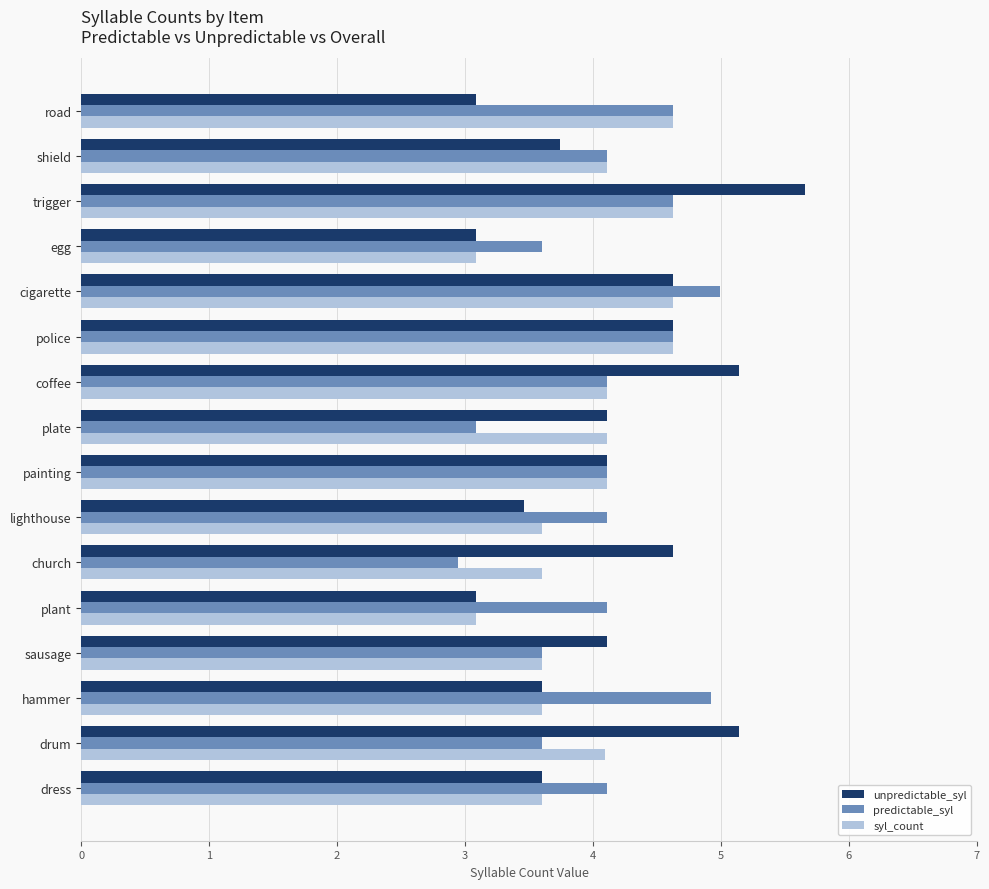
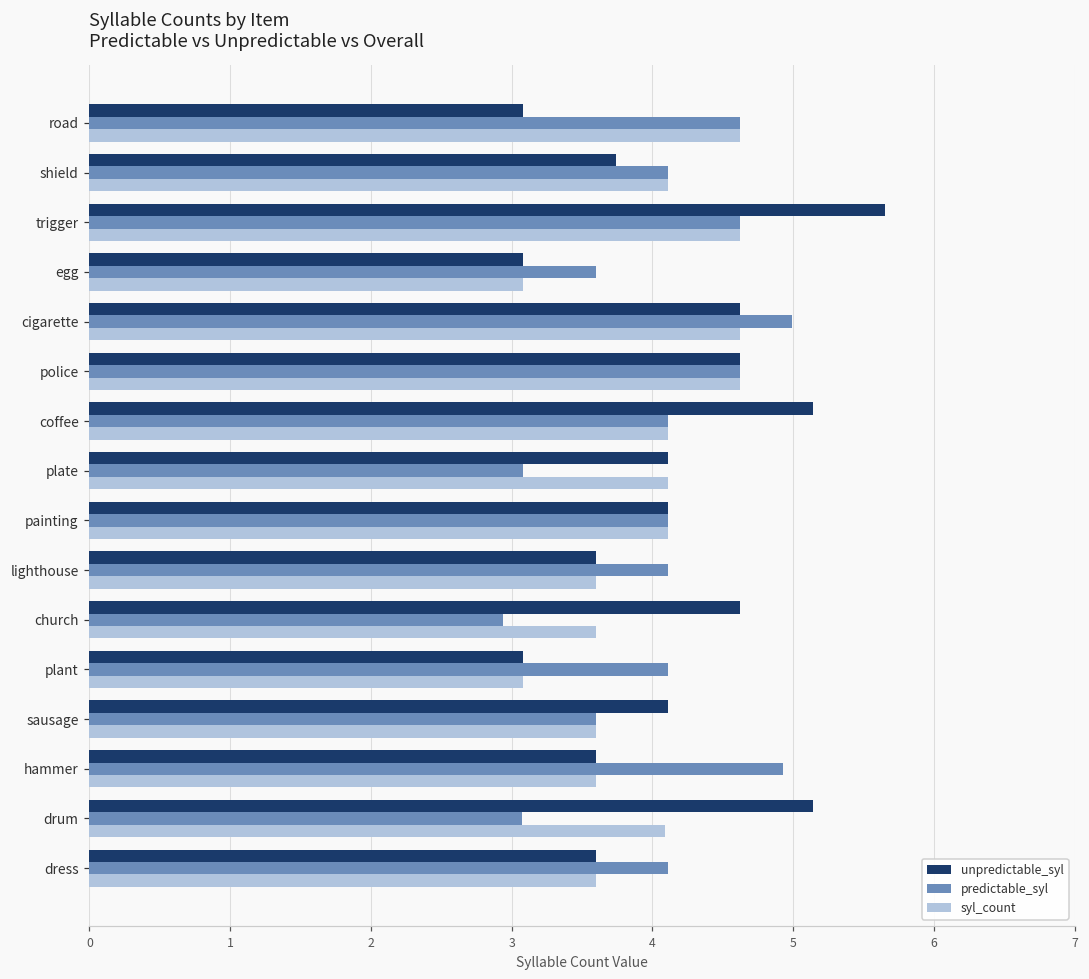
  {
    "unpredictable_syl": {
      "road": 3.08,
      "shield": 3.74,
      "trigger": 5.65,
      "egg": 3.08,
      "cigarette": 4.63,
      "police": 4.63,
      "coffee": 5.14,
      "plate": 4.11,
      "painting": 4.11,
-     "lighthouse": 3.46,
+     "lighthouse": 3.60,
      "church": 4.63,
      "plant": 3.08,
      "sausage": 4.11,
      "hammer": 3.60,
      "drum": 5.14,
      "dress": 3.60
    },
    "predictable_syl": {
      "road": 4.63,
      "shield": 4.11,
      "trigger": 4.63,
      "egg": 3.60,
      "cigarette": 4.99,
      "police": 4.63,
      "coffee": 4.11,
      "plate": 3.08,
      "painting": 4.11,
      "lighthouse": 4.11,
      "church": 2.94,
      "plant": 4.11,
      "sausage": 3.60,
      "hammer": 4.92,
-     "drum": 3.60,
+     "drum": 3.08,
      "dress": 4.11
    },
    "syl_count": {
      "road": 4.63,
      "shield": 4.11,
      "trigger": 4.63,
      "egg": 3.08,
      "cigarette": 4.63,
      "police": 4.63,
      "coffee": 4.11,
      "plate": 4.11,
      "painting": 4.11,
      "lighthouse": 3.60,
      "church": 3.60,
      "plant": 3.08,
      "sausage": 3.60,
      "hammer": 3.60,
      "drum": 4.09,
      "dress": 3.60
    }
  }
